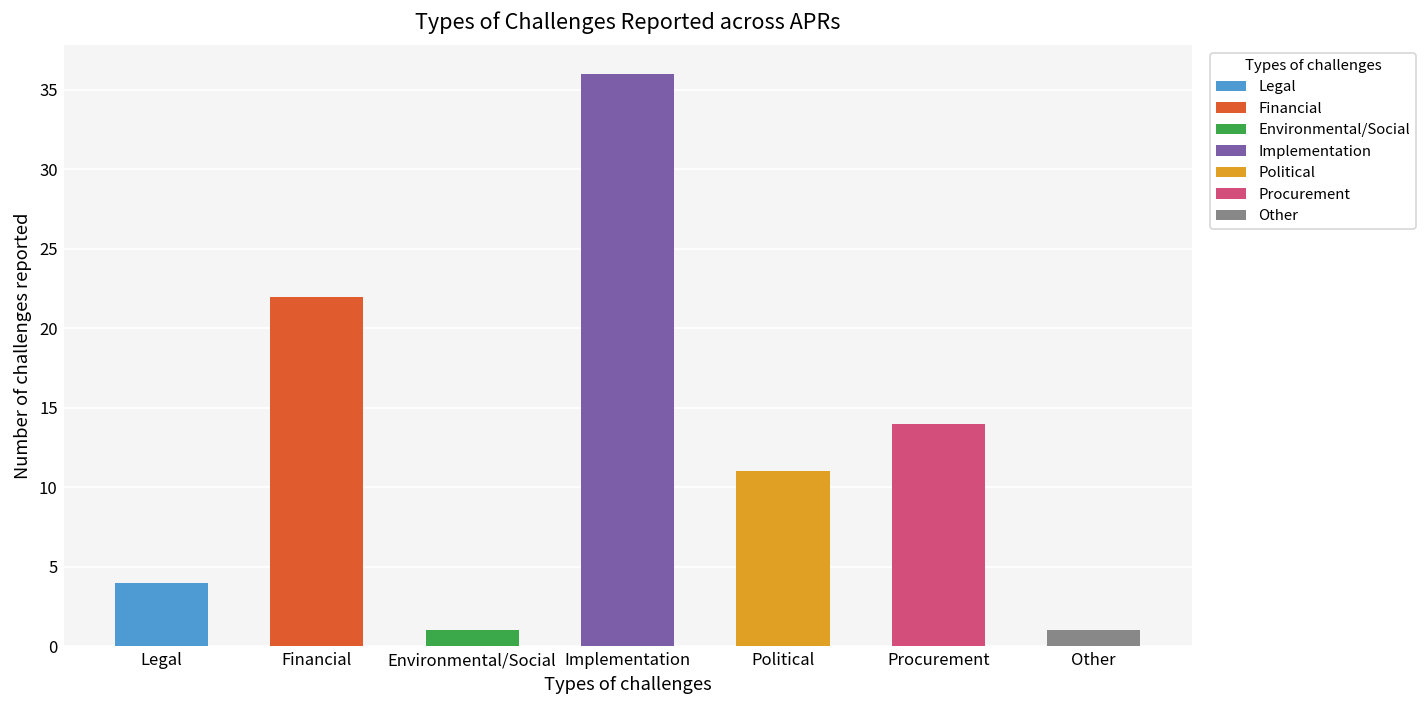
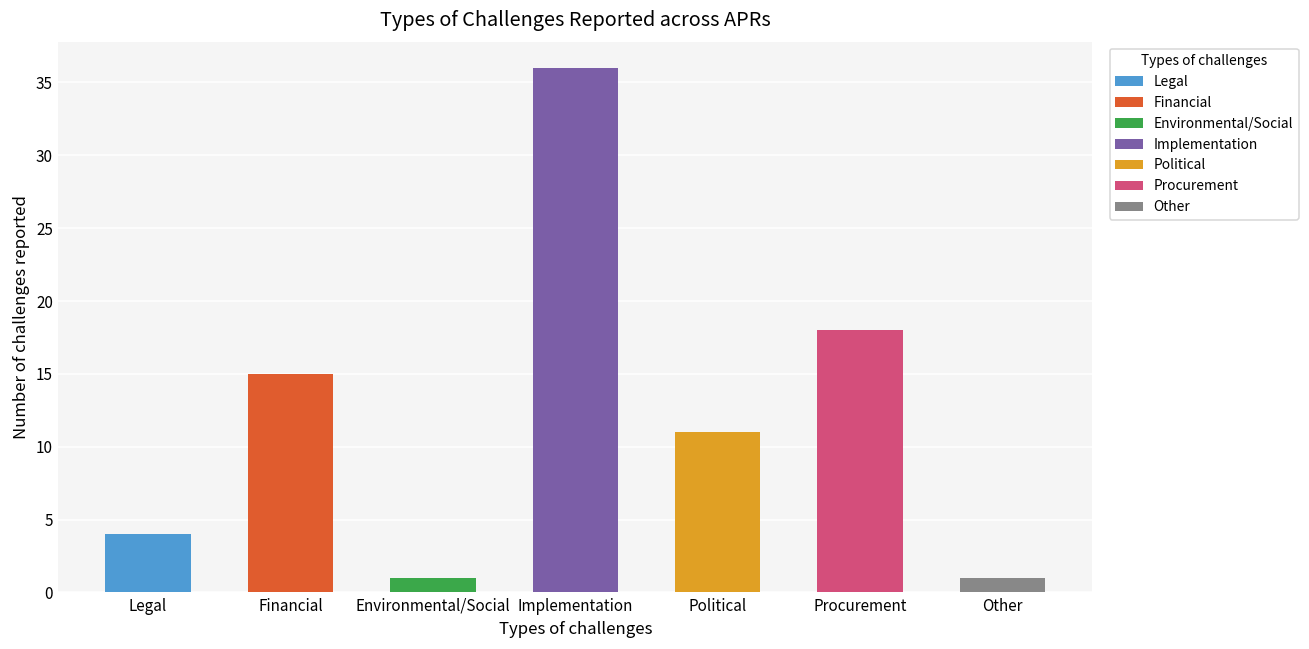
  {
    "Legal": 4,
-   "Financial": 22,
+   "Financial": 15,
    "Environmental/Social": 1,
    "Implementation": 36,
    "Political": 11,
-   "Procurement": 14,
+   "Procurement": 18,
    "Other": 1
  }
